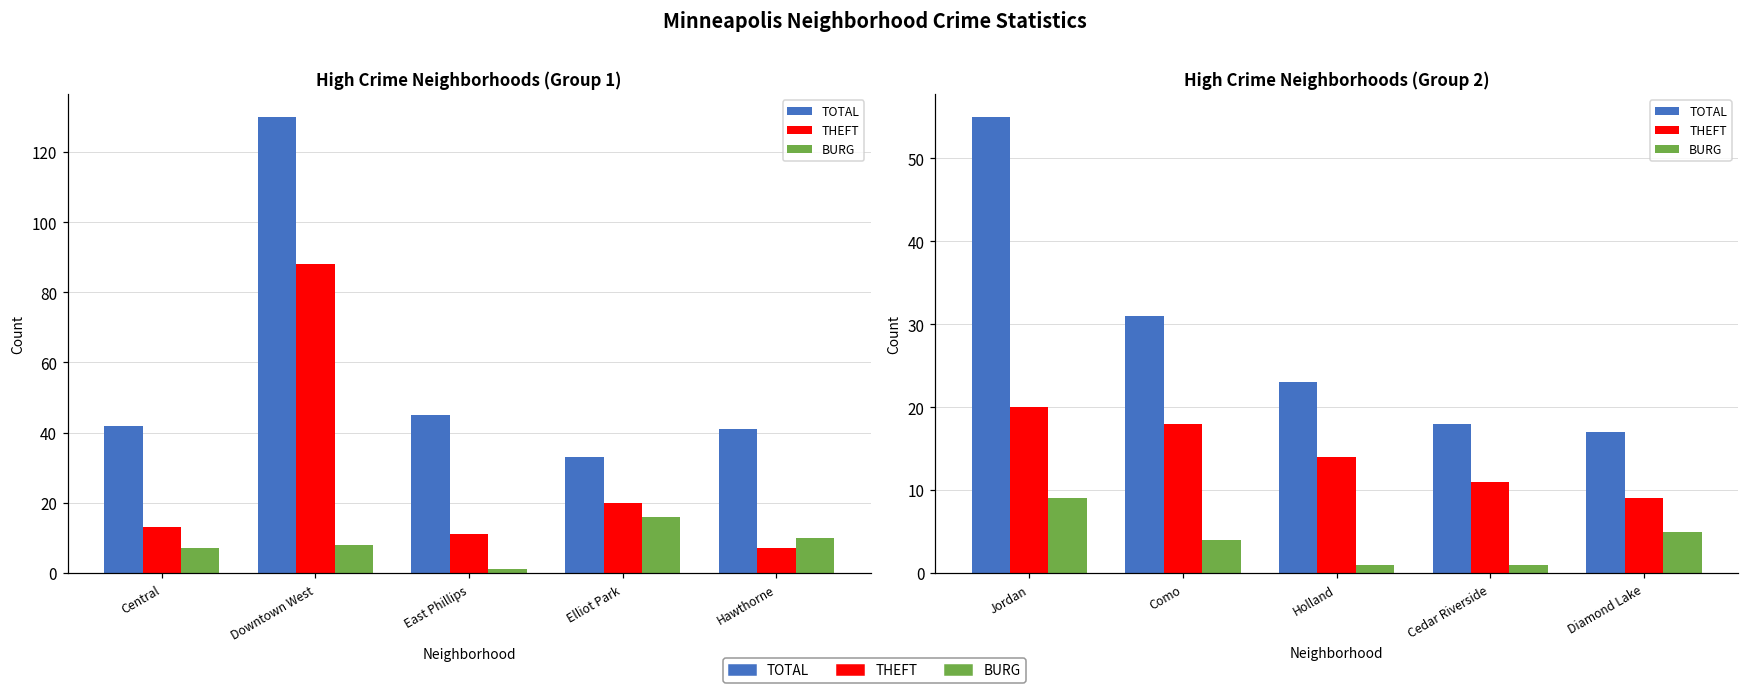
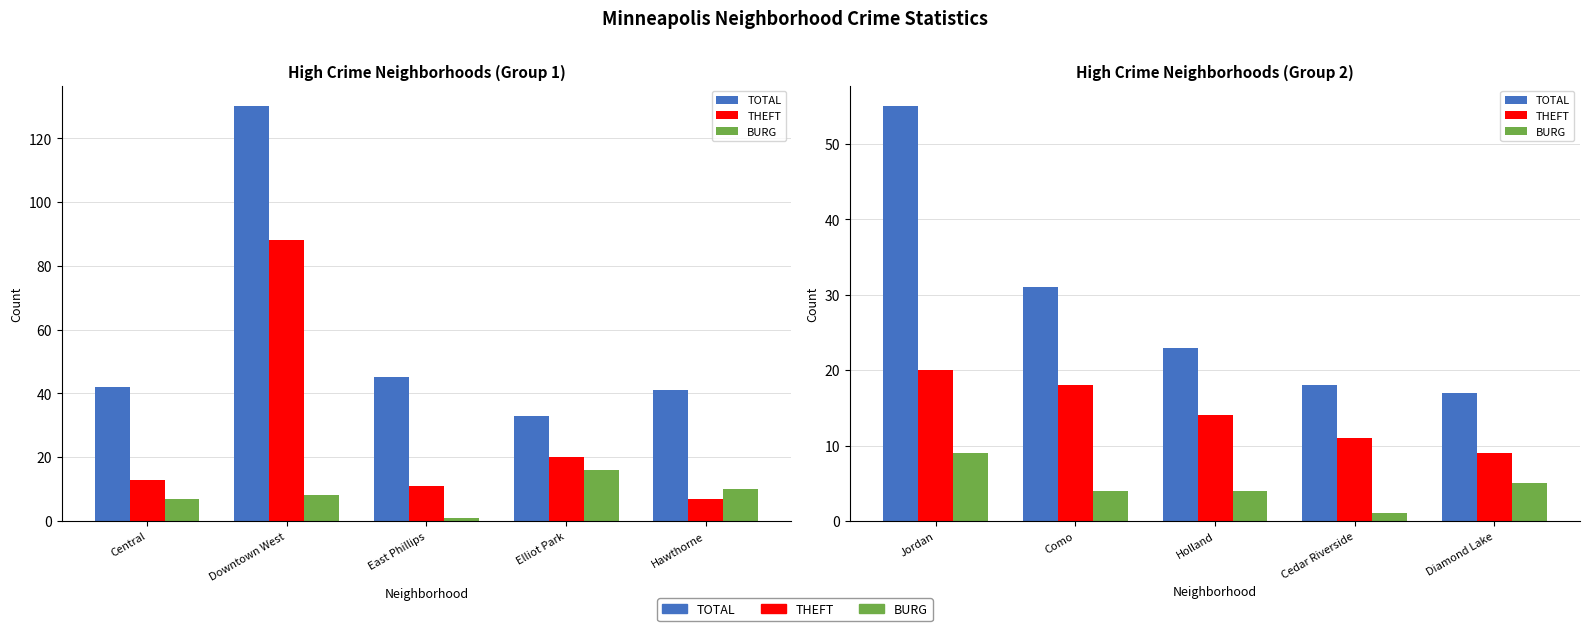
  {
    "High Crime Neighborhoods (Group 1)": {
      "TOTAL": {
        "Central": 42,
        "Downtown West": 130,
        "East Phillips": 45,
        "Elliot Park": 33,
        "Hawthorne": 41
      },
      "THEFT": {
        "Central": 13,
        "Downtown West": 88,
        "East Phillips": 11,
        "Elliot Park": 20,
        "Hawthorne": 7
      },
      "BURG": {
        "Central": 7,
        "Downtown West": 8,
        "East Phillips": 1,
        "Elliot Park": 16,
        "Hawthorne": 10
      }
    },
    "High Crime Neighborhoods (Group 2)": {
      "TOTAL": {
        "Jordan": 55,
        "Como": 31,
        "Holland": 23,
        "Cedar Riverside": 18,
        "Diamond Lake": 17
      },
      "THEFT": {
        "Jordan": 20,
        "Como": 18,
        "Holland": 14,
        "Cedar Riverside": 11,
        "Diamond Lake": 9
      },
      "BURG": {
        "Jordan": 9,
        "Como": 4,
-       "Holland": 1,
+       "Holland": 4,
        "Cedar Riverside": 1,
        "Diamond Lake": 5
      }
    }
  }
